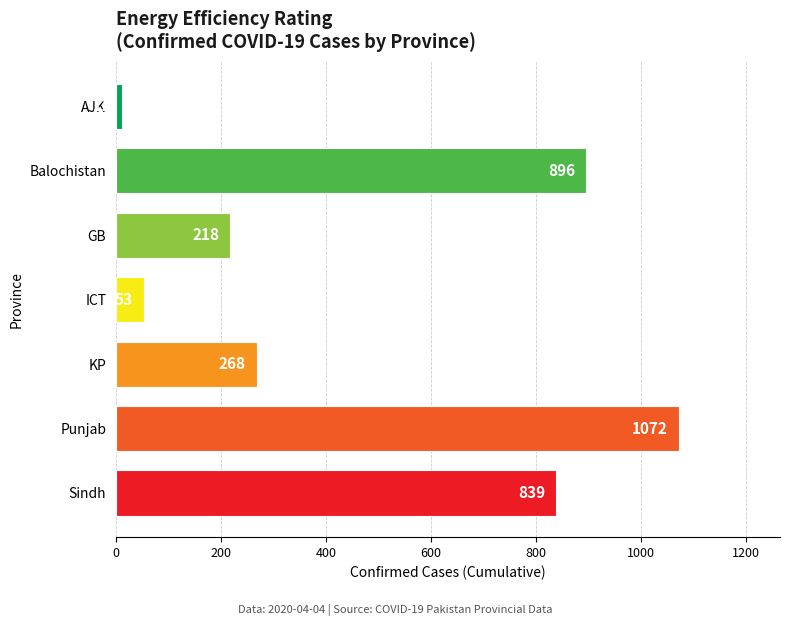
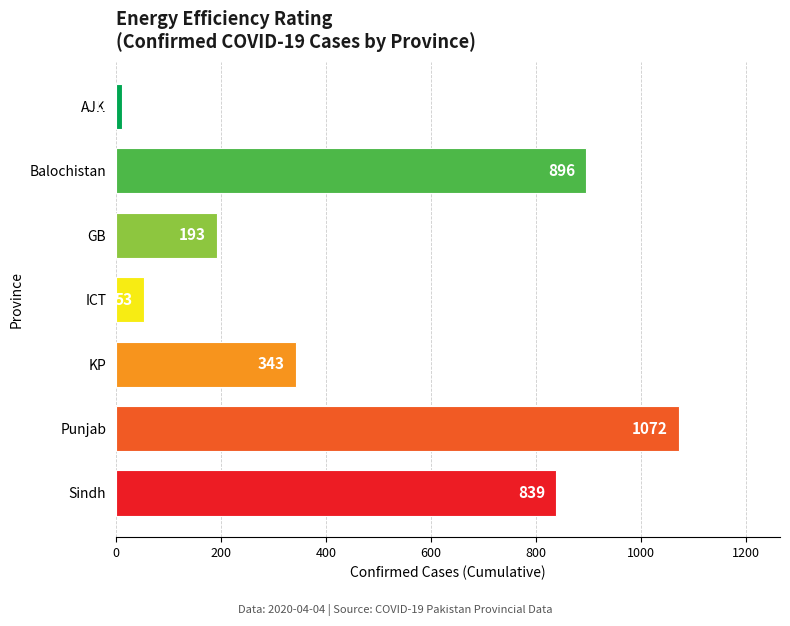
  {
    "Balochistan": 896,
-   "GB": 218,
+   "GB": 193,
    "ICT": 53,
-   "KP": 268,
+   "KP": 343,
    "Punjab": 1072,
    "Sindh": 839
  }
